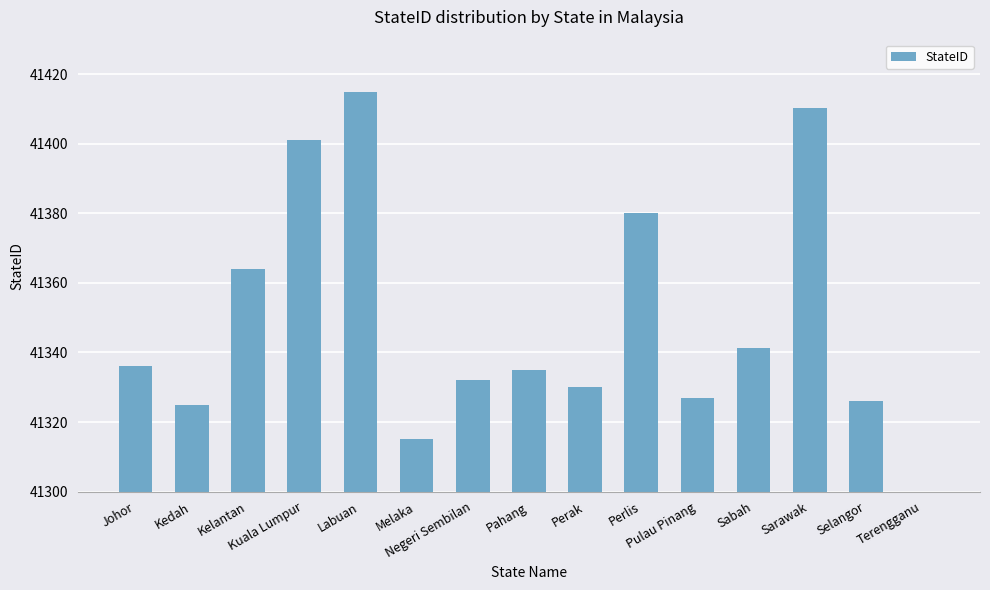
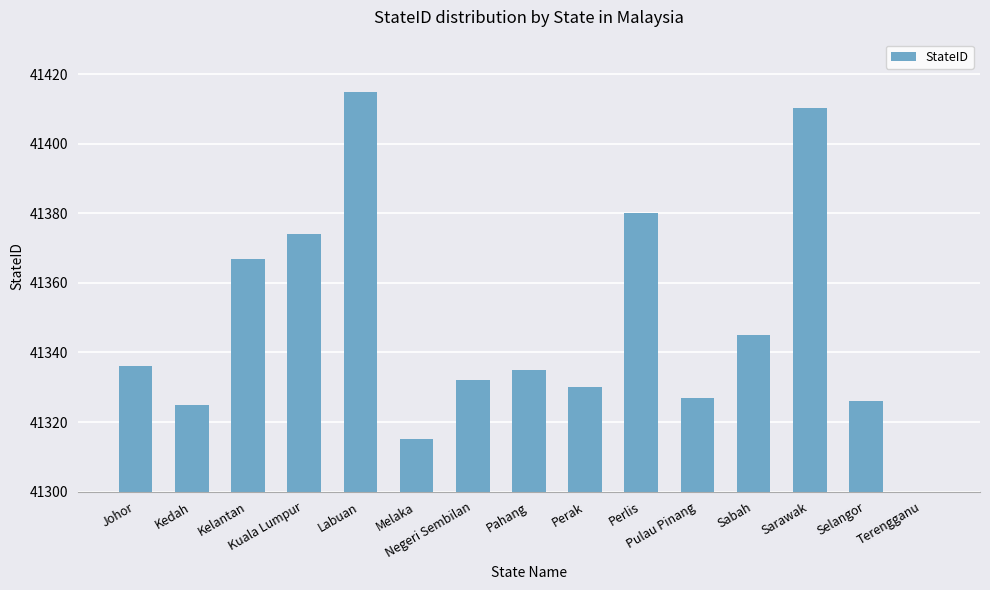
  {
    "Johor": 41336,
    "Kedah": 41325,
-   "Kelantan": 41364,
-   "Kuala Lumpur": 41401,
+   "Kelantan": 41367,
+   "Kuala Lumpur": 41374,
    "Labuan": 41415,
    "Melaka": 41315,
    "Negeri Sembilan": 41332,
    "Pahang": 41335,
    "Perak": 41330,
    "Perlis": 41380,
    "Pulau Pinang": 41327,
-   "Sabah": 41341,
+   "Sabah": 41345,
    "Sarawak": 41410,
    "Selangor": 41326,
    "Terengganu": 41300
  }
